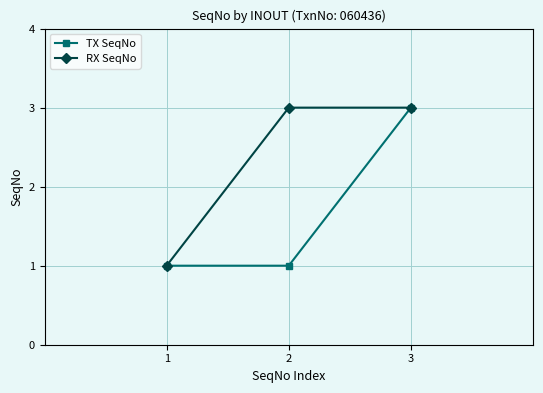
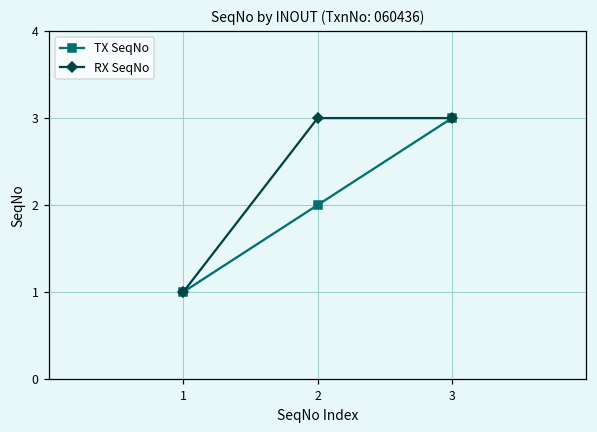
  {
    "TX SeqNo": {
-     "2": 1
+     "2": 2
    },
    "RX SeqNo": {
      "2": 3
    }
  }
